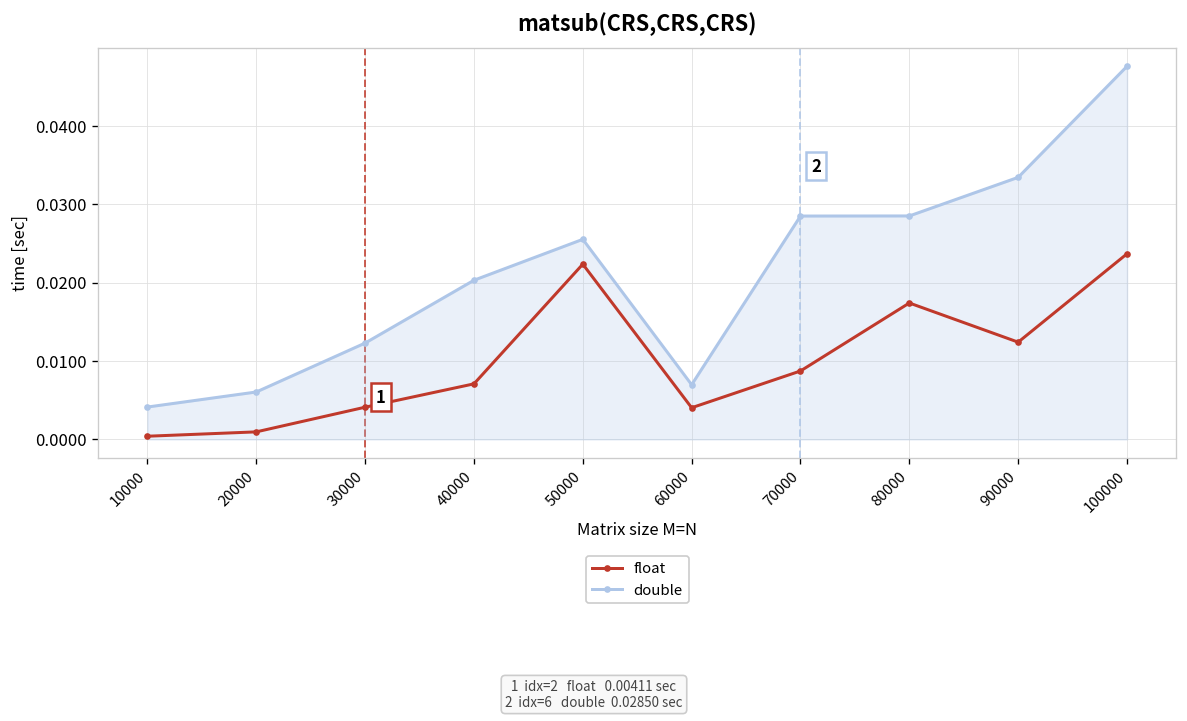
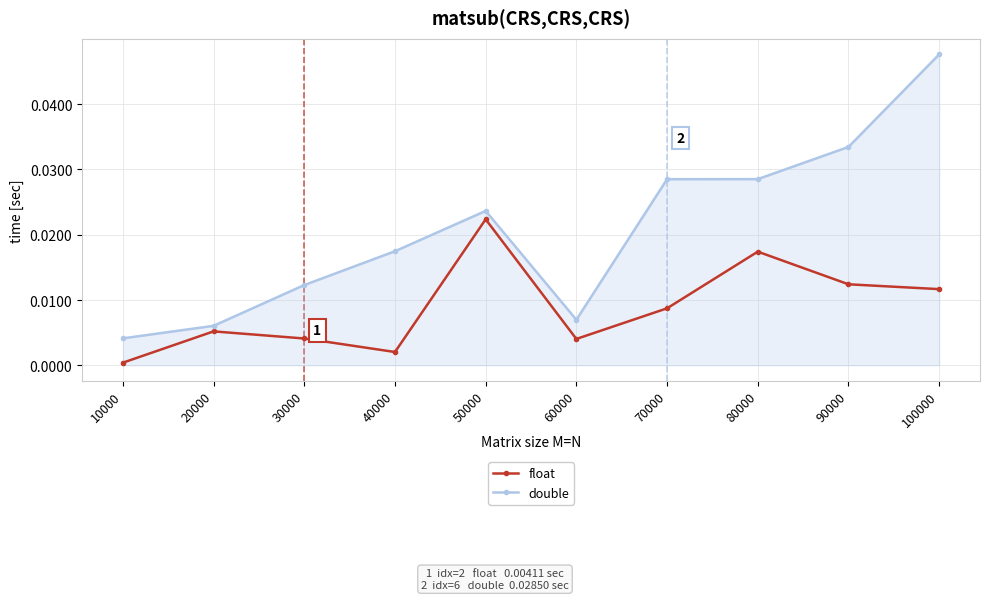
  {
    "float": {
      "10000": 0.000,
-     "20000": 0.001,
-     "40000": 0.007,
+     "20000": 0.005,
+     "40000": 0.002,
      "50000": 0.022,
      "60000": 0.004,
      "70000": 0.009,
      "80000": 0.017,
      "90000": 0.012,
-     "100000": 0.024
+     "100000": 0.012
    },
    "double": {
      "10000": 0.004,
      "20000": 0.006,
      "30000": 0.012,
-     "40000": 0.020,
-     "50000": 0.026,
+     "40000": 0.017,
+     "50000": 0.024,
      "60000": 0.007,
      "70000": 0.028,
      "80000": 0.029,
      "90000": 0.033,
      "100000": 0.048
    }
  }
